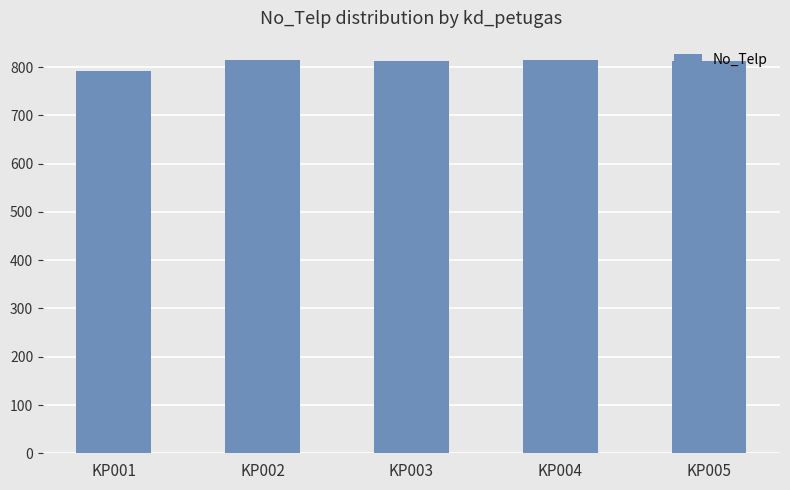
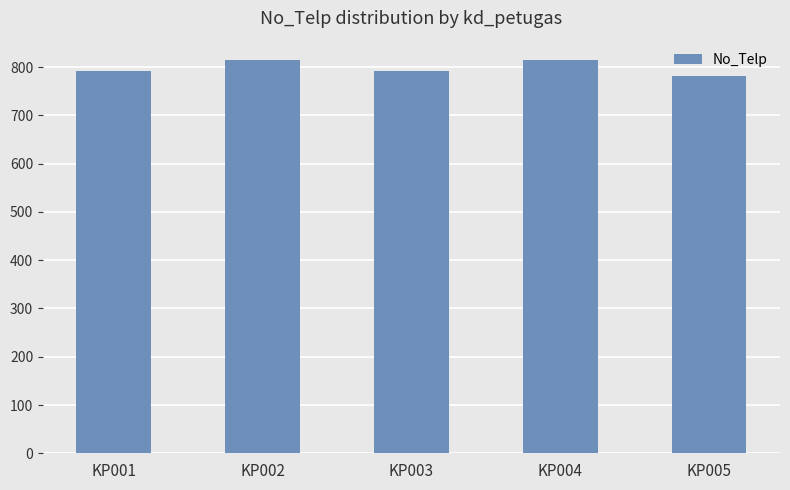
  {
    "KP001": 790,
    "KP002": 810,
-   "KP003": 810,
+   "KP003": 790,
    "KP004": 810,
-   "KP005": 810
+   "KP005": 780
  }
